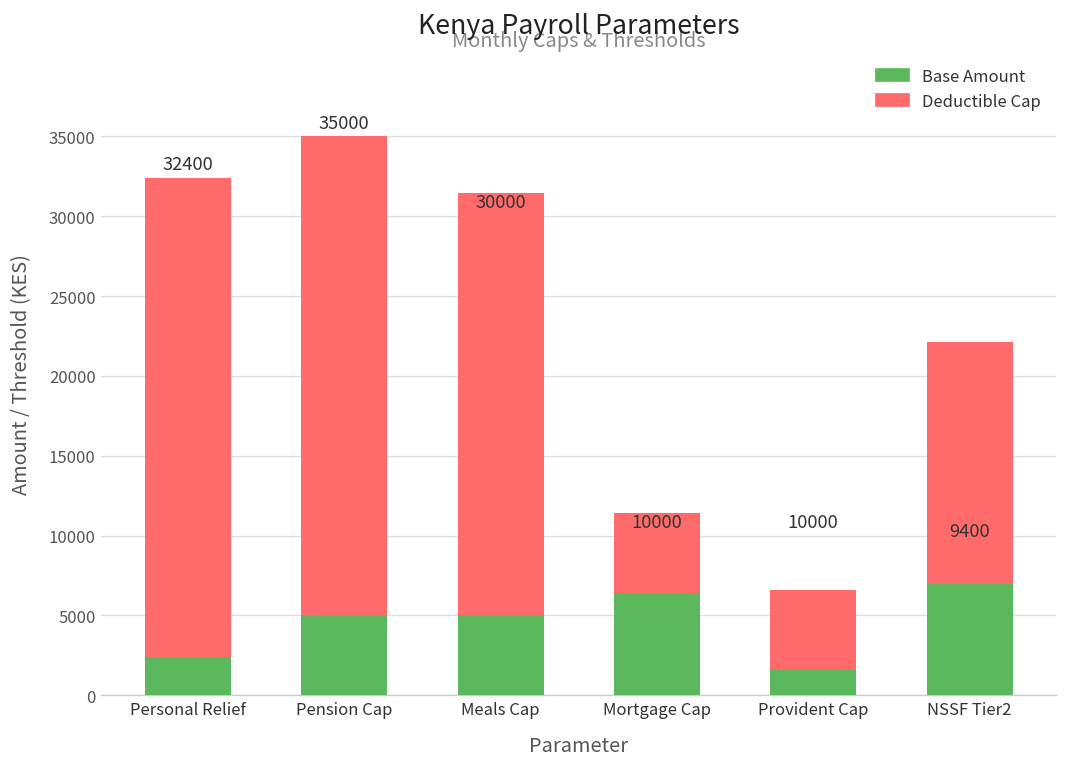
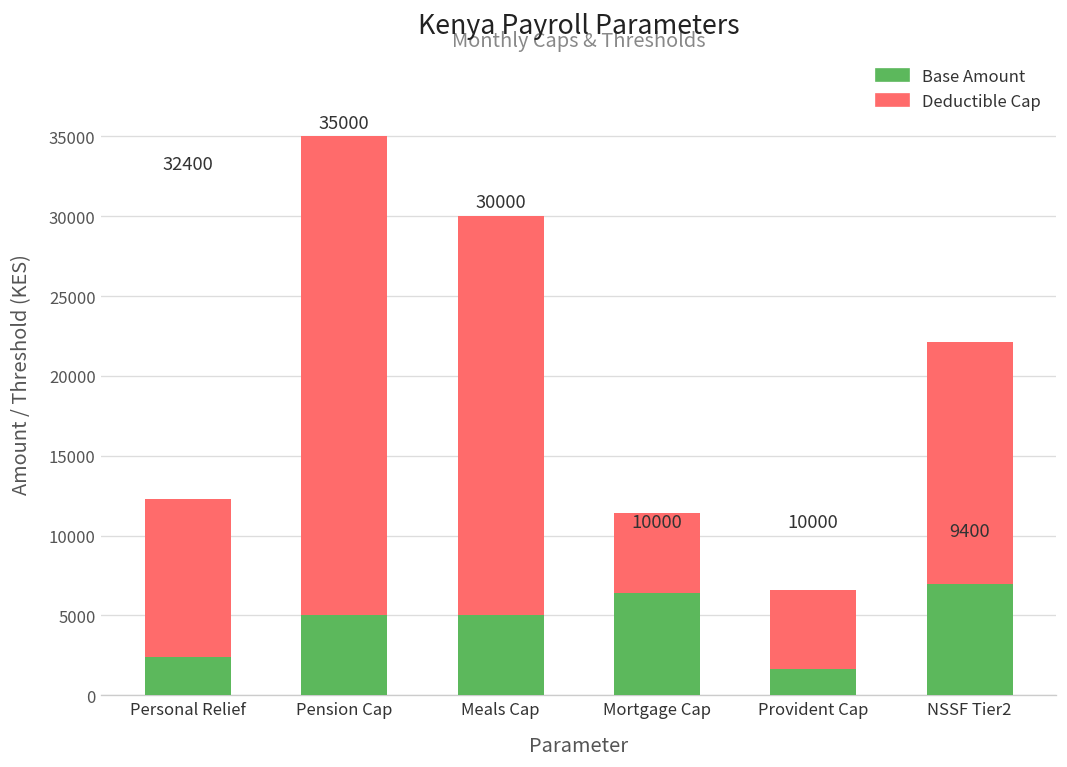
  {
    "Base Amount": {
      "Personal Relief": 2400,
      "Pension Cap": 5000,
      "Meals Cap": 5000,
      "Mortgage Cap": 6400,
      "Provident Cap": 1600,
      "NSSF Tier2": 7000
    },
    "Deductible Cap": {
-     "Personal Relief": 30000,
-     "Meals Cap": 26500,
+     "Personal Relief": 9900,
+     "Meals Cap": 25000,
      "Provident Cap": 5000
    }
  }
